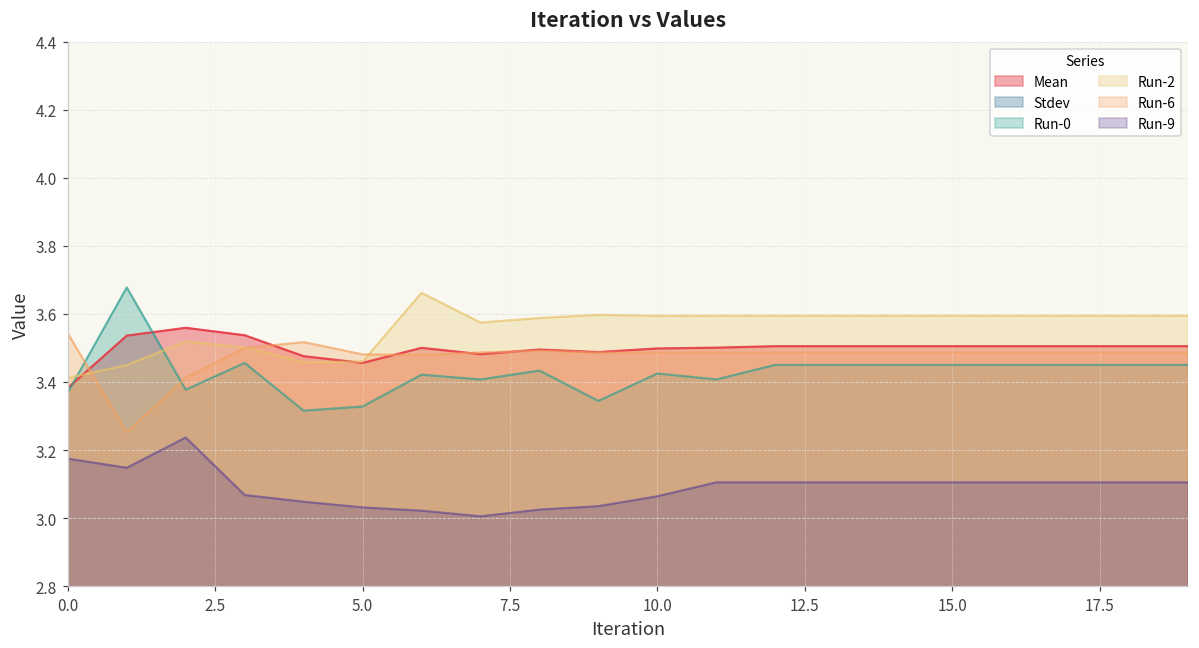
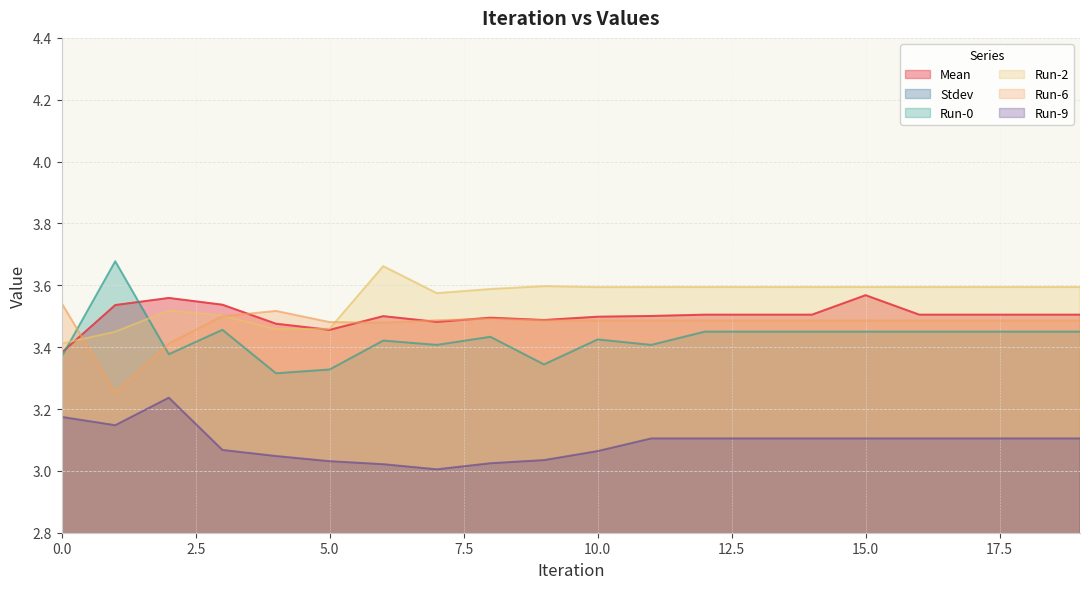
  {
    "Mean": {
      "0.0": 3.38,
      "10.0": 3.50,
-     "15.0": 3.51
+     "15.0": 3.57
    }
  }
